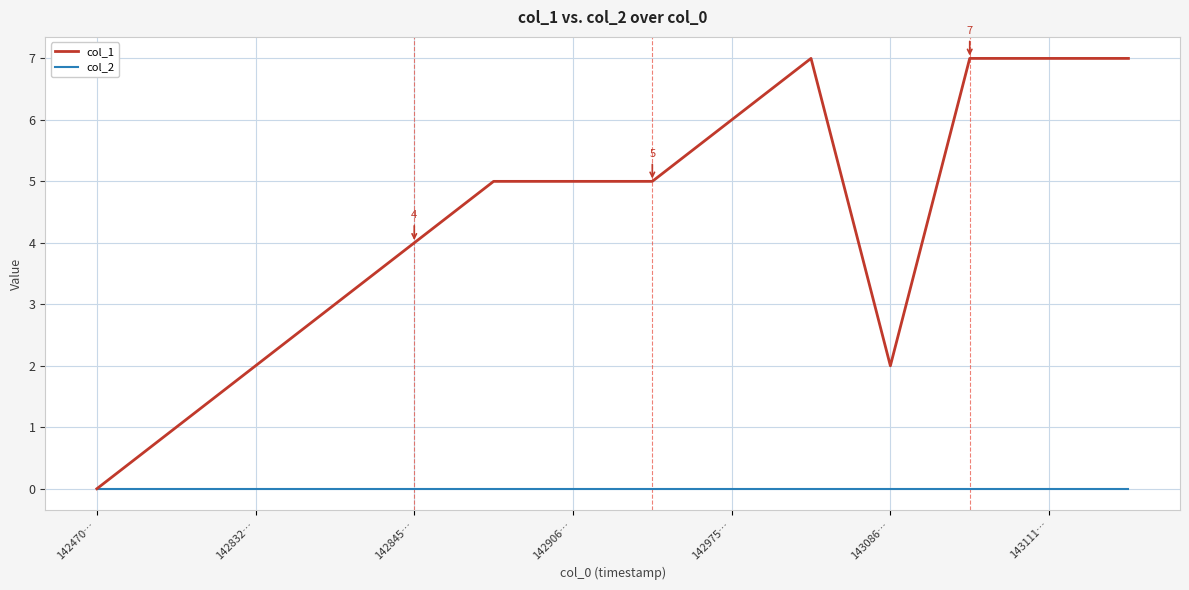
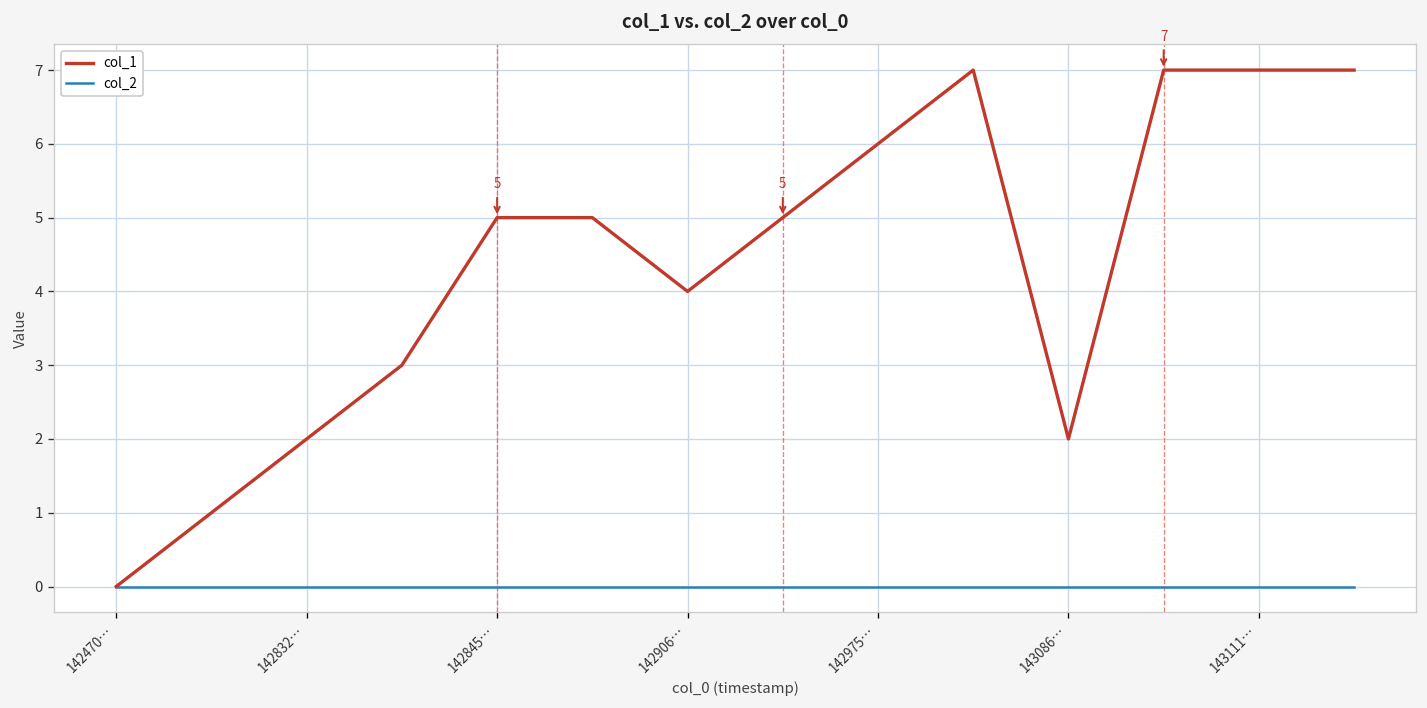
  {
    "col_1": {
-     "142845…": 4,
-     "142906…": 5
+     "142845…": 5,
+     "142906…": 4
    },
    "col_2": {
      "142832…": 0,
      "142845…": 0,
      "142906…": 0,
      "142975…": 0,
      "143086…": 0,
      "143111…": 0
    }
  }
